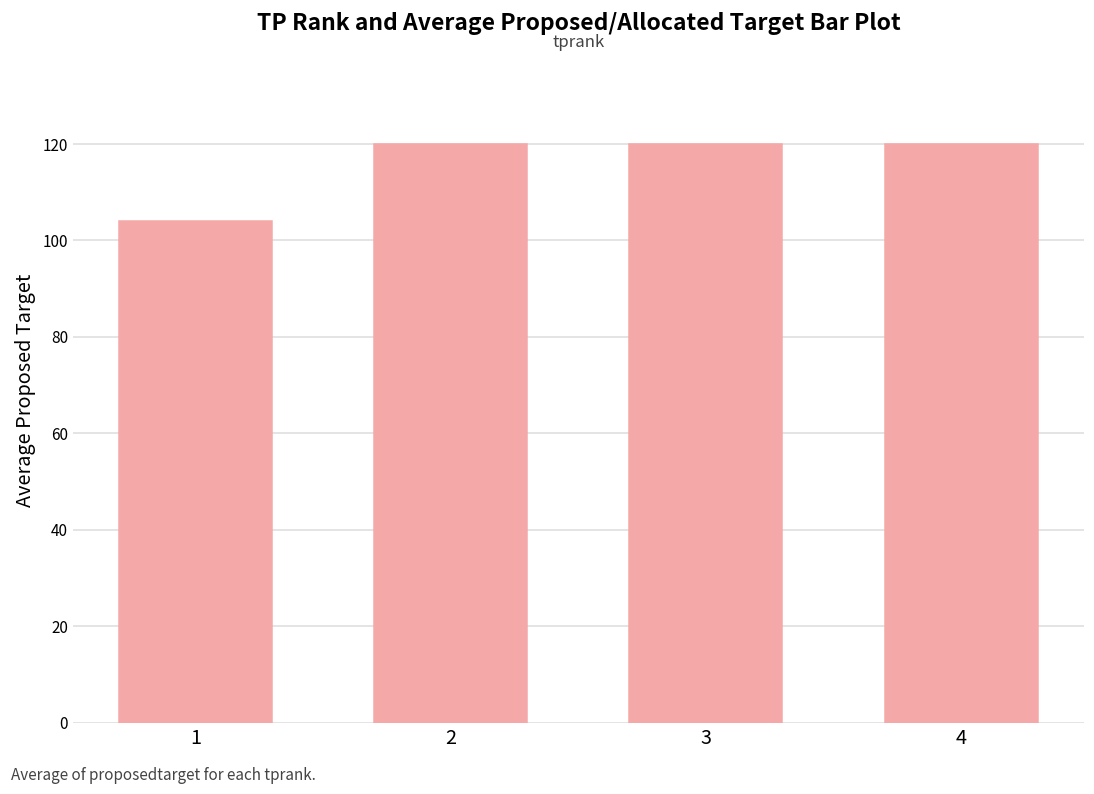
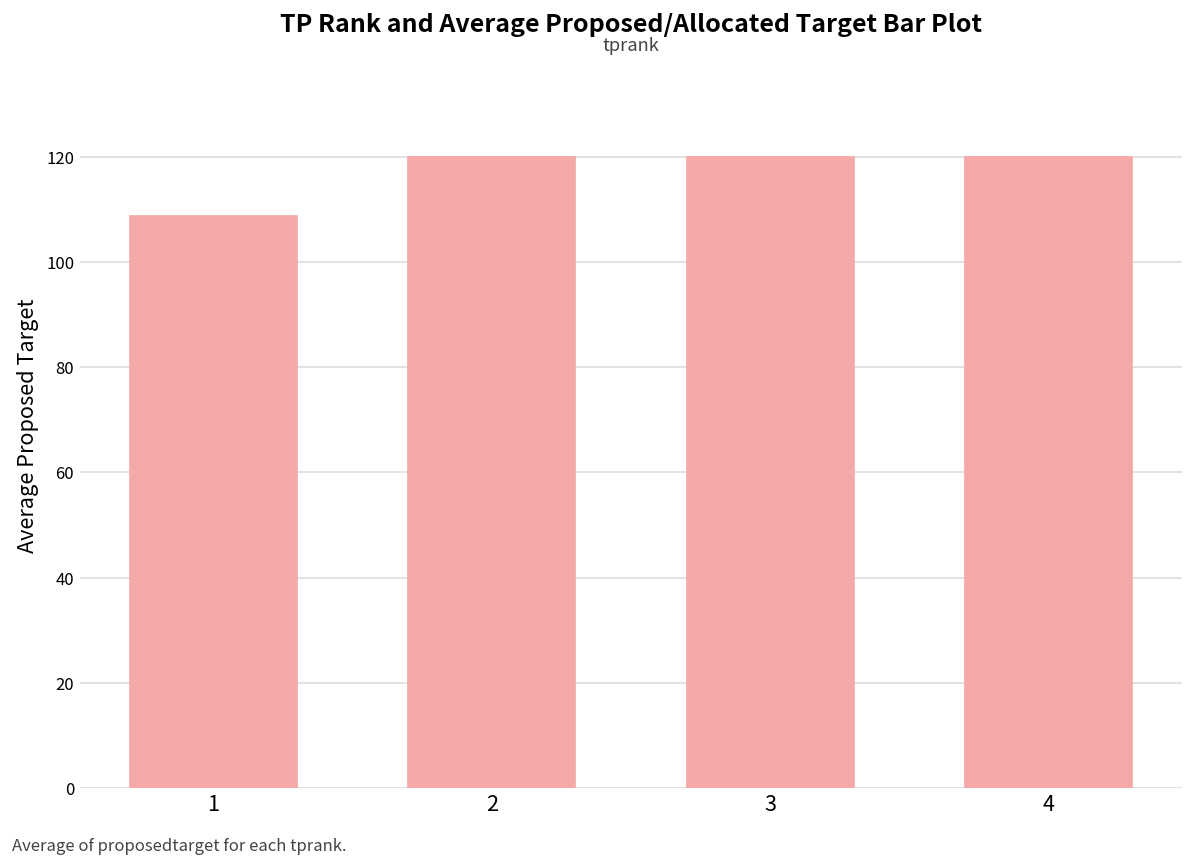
  {
-   "1": 104,
+   "1": 109,
    "2": 120,
    "3": 120,
    "4": 120
  }
